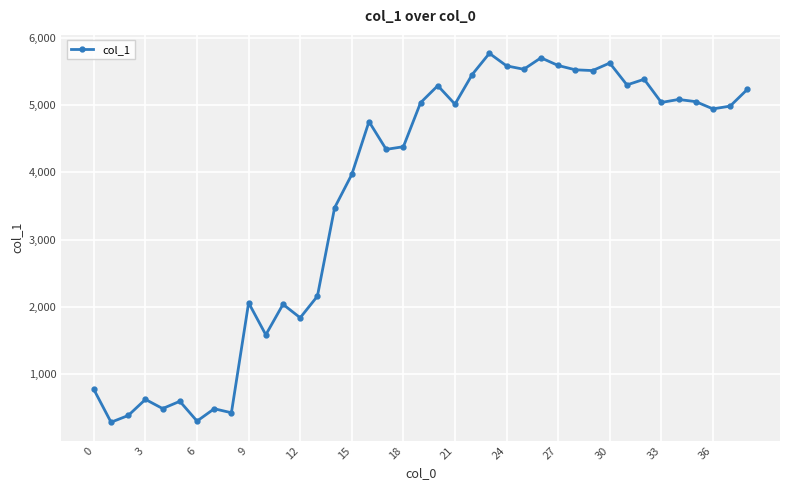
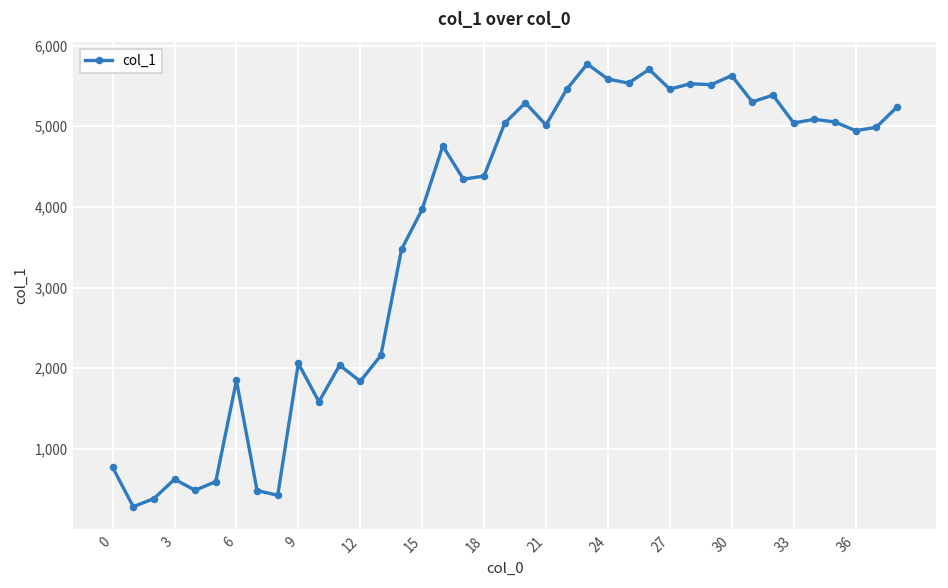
  {
    "0": "800",
    "3": "600",
-   "6": "300",
+   "6": "1,800",
    "9": "2,100",
    "12": "1,800",
    "15": "4,000",
    "18": "4,400",
    "21": "5,000",
    "24": "5,600",
-   "27": "5,600",
+   "27": "5,500",
    "30": "5,600",
    "33": "5,000",
    "36": "4,900"
  }
